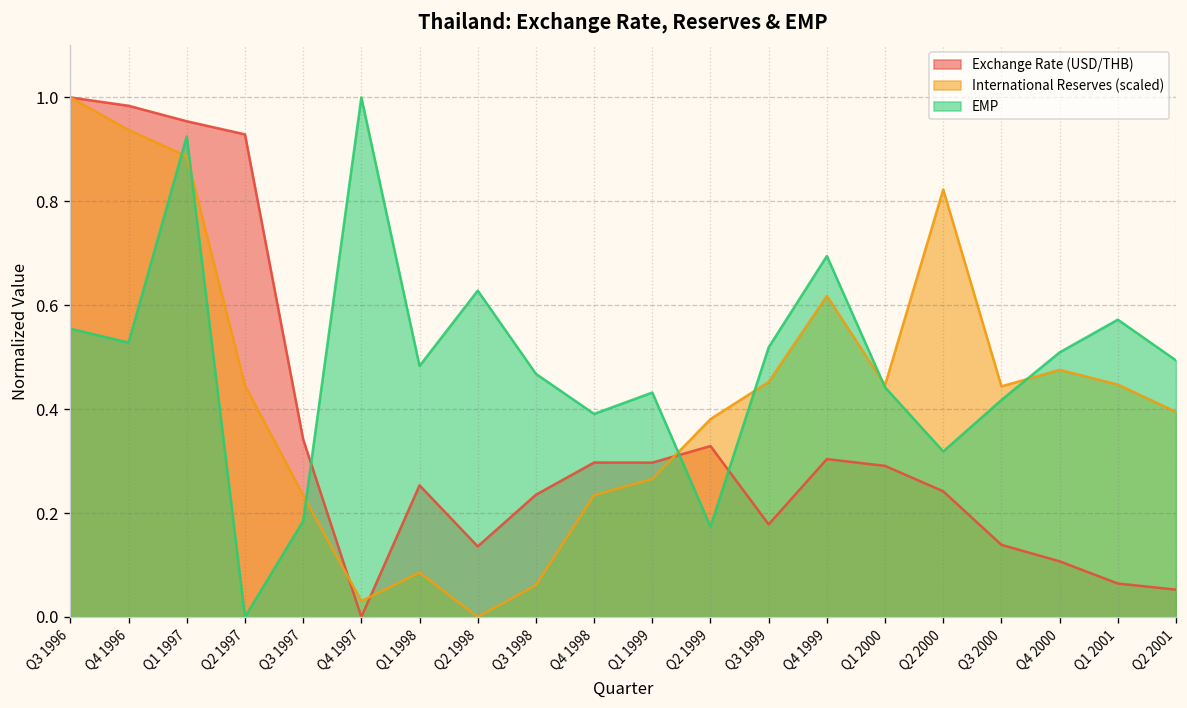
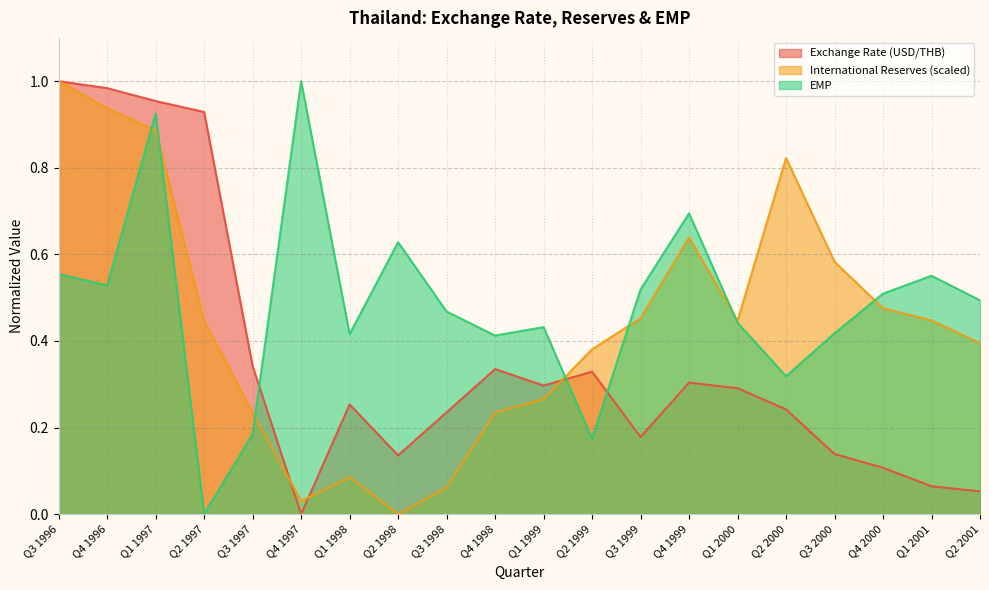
  {
    "Exchange Rate (USD/THB)": {
      "Q4 1996": 0.98,
      "Q1 1997": 0.95,
      "Q2 1997": 0.93,
      "Q3 1997": 0.34,
      "Q4 1997": 0.00,
      "Q1 1998": 0.25,
      "Q2 1998": 0.14,
      "Q3 1998": 0.24,
-     "Q4 1998": 0.30,
+     "Q4 1998": 0.34,
      "Q1 1999": 0.30,
      "Q2 1999": 0.33,
      "Q3 1999": 0.18,
      "Q4 1999": 0.30,
      "Q1 2000": 0.29,
      "Q2 2000": 0.24,
      "Q3 2000": 0.14,
      "Q4 2000": 0.11,
      "Q1 2001": 0.06,
      "Q2 2001": 0.05
    },
    "International Reserves (scaled)": {
      "Q4 1996": 0.94,
      "Q1 1997": 0.89,
      "Q2 1997": 0.45,
      "Q3 1997": 0.23,
      "Q4 1997": 0.03,
      "Q1 1998": 0.09,
      "Q2 1998": 0.00,
      "Q3 1998": 0.06,
      "Q4 1998": 0.23,
      "Q1 1999": 0.27,
      "Q2 1999": 0.38,
      "Q3 1999": 0.45,
-     "Q4 1999": 0.62,
+     "Q4 1999": 0.64,
      "Q2 2000": 0.82,
-     "Q3 2000": 0.44,
+     "Q3 2000": 0.58,
      "Q4 2000": 0.48,
      "Q1 2001": 0.45,
      "Q2 2001": 0.39
    },
    "EMP": {
      "Q3 1996": 0.55,
      "Q4 1996": 0.53,
      "Q1 1997": 0.92,
      "Q2 1997": 0.00,
      "Q3 1997": 0.18,
      "Q4 1997": 1.00,
-     "Q1 1998": 0.48,
+     "Q1 1998": 0.42,
      "Q2 1998": 0.63,
      "Q3 1998": 0.47,
-     "Q4 1998": 0.39,
+     "Q4 1998": 0.41,
      "Q1 1999": 0.43,
      "Q2 1999": 0.17,
      "Q3 1999": 0.52,
      "Q4 1999": 0.69,
      "Q2 2000": 0.32,
      "Q3 2000": 0.42,
      "Q4 2000": 0.51,
-     "Q1 2001": 0.57,
+     "Q1 2001": 0.55,
      "Q2 2001": 0.49
    }
  }
